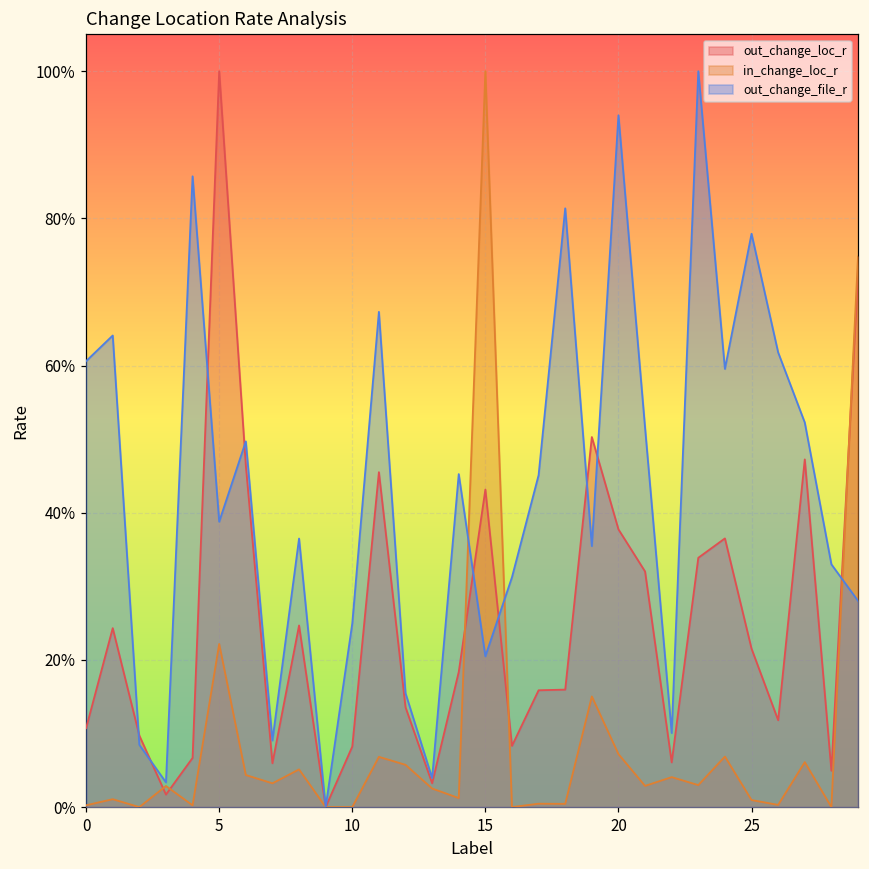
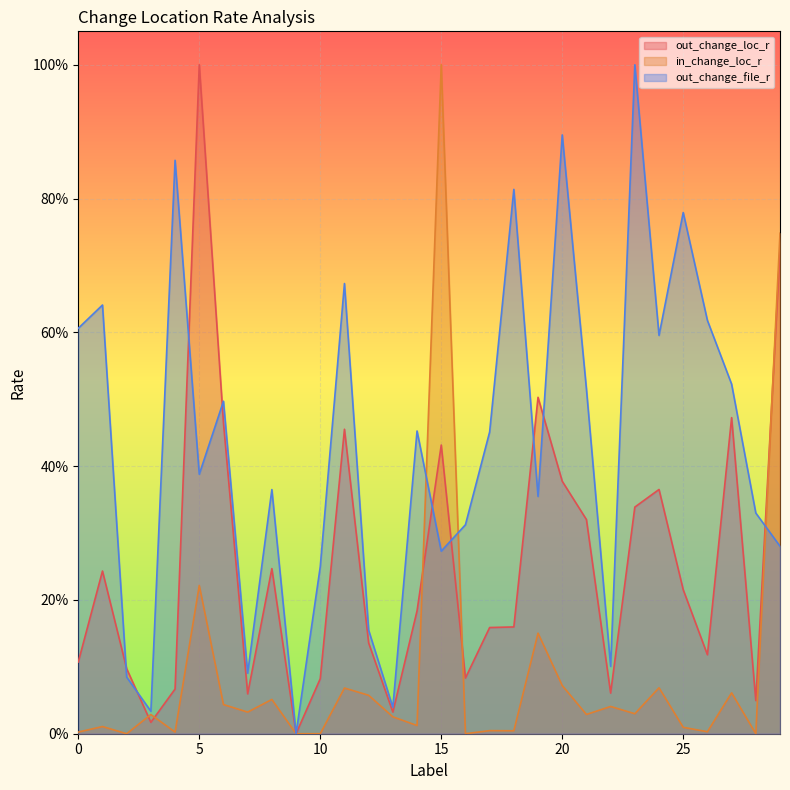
  {
    "out_change_file_r": {
      "0": "61%",
      "5": "39%",
      "10": "25%",
-     "15": "20%",
-     "20": "94%",
+     "15": "27%",
+     "20": "90%",
      "25": "78%"
    }
  }
